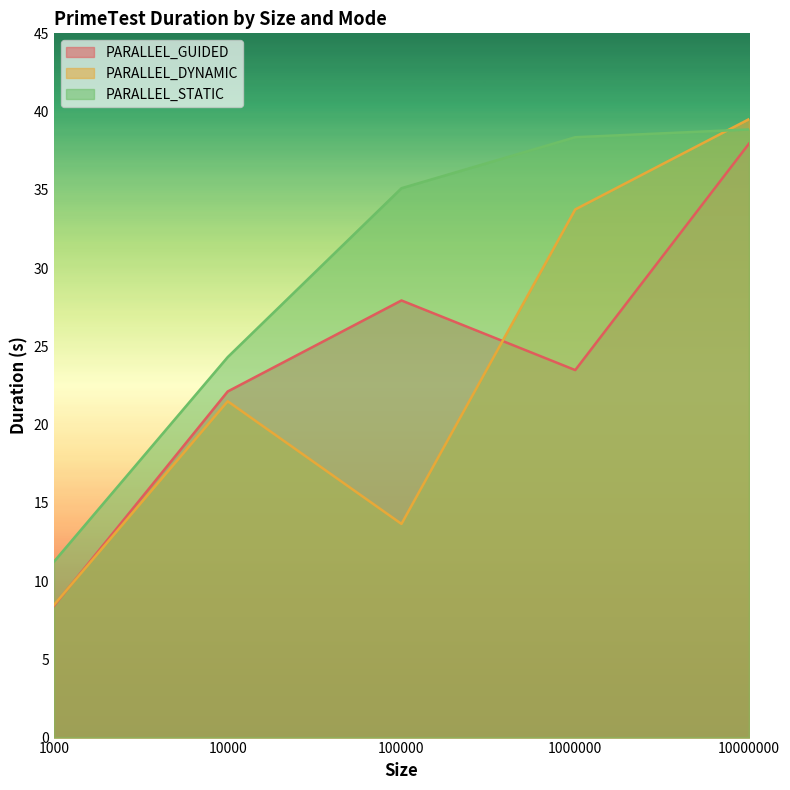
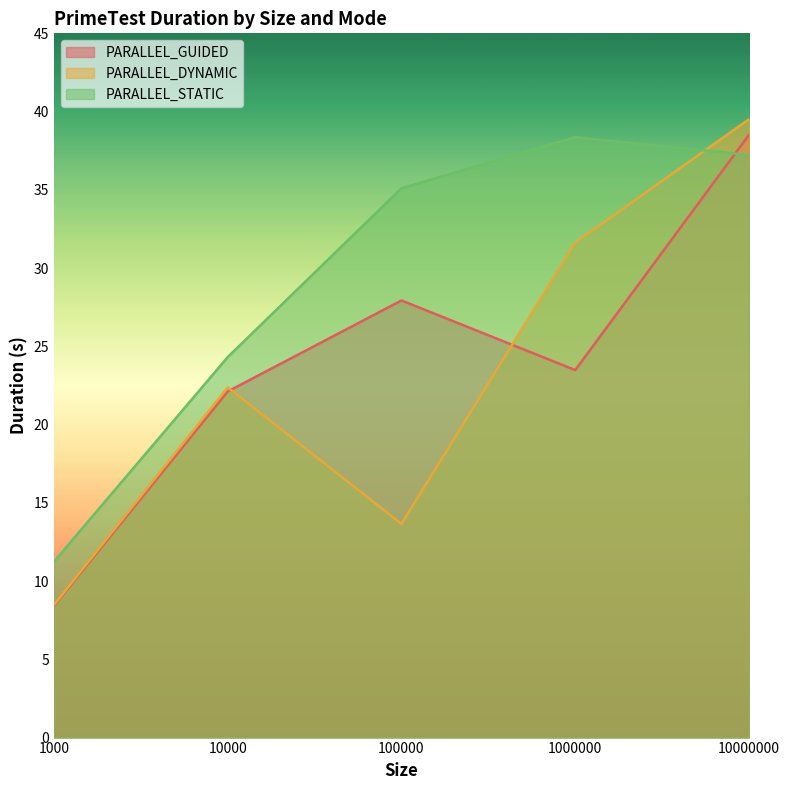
  {
    "PARALLEL_GUIDED": {
      "10000": 22.1,
      "100000": 27.9,
      "1000000": 23.5,
-     "10000000": 38.0
+     "10000000": 38.5
    },
    "PARALLEL_DYNAMIC": {
-     "10000": 21.5,
+     "10000": 22.4,
      "100000": 13.7,
-     "1000000": 33.7,
+     "1000000": 31.6,
      "10000000": 39.5
    },
    "PARALLEL_STATIC": {
      "1000": 11.2,
      "10000": 24.3,
      "100000": 35.1,
      "1000000": 38.4,
-     "10000000": 38.9
+     "10000000": 37.2
    }
  }
